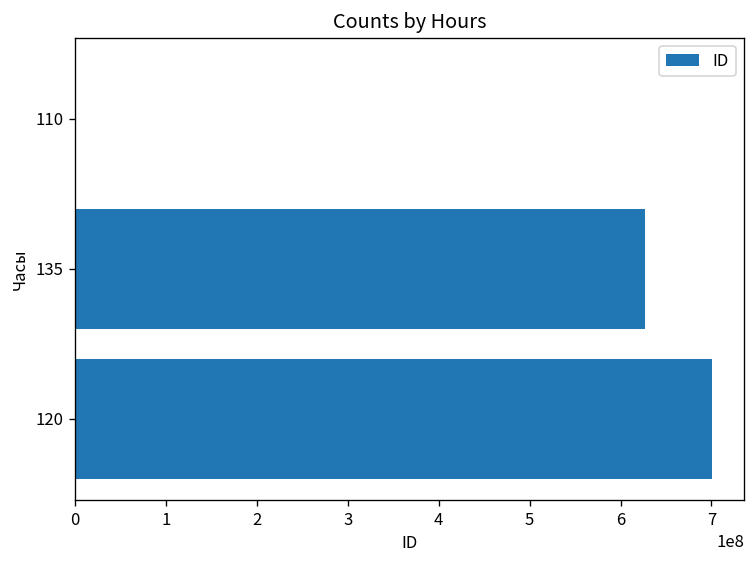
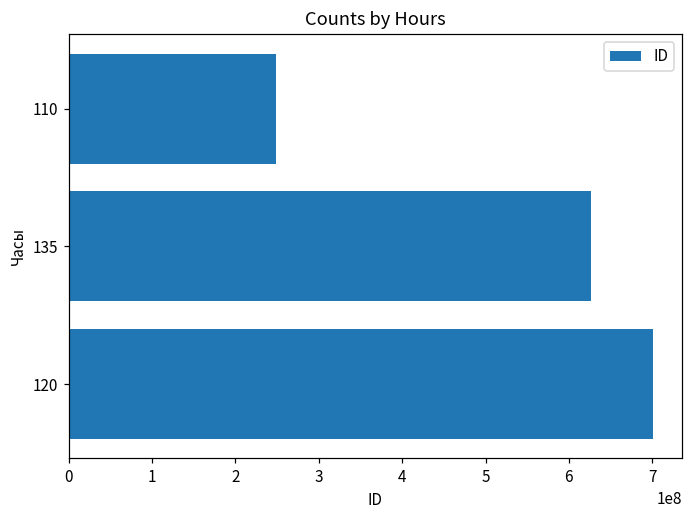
  {
-   "110": 0,
+   "110": 250000000,
    "135": 630000000,
    "120": 700000000
  }
